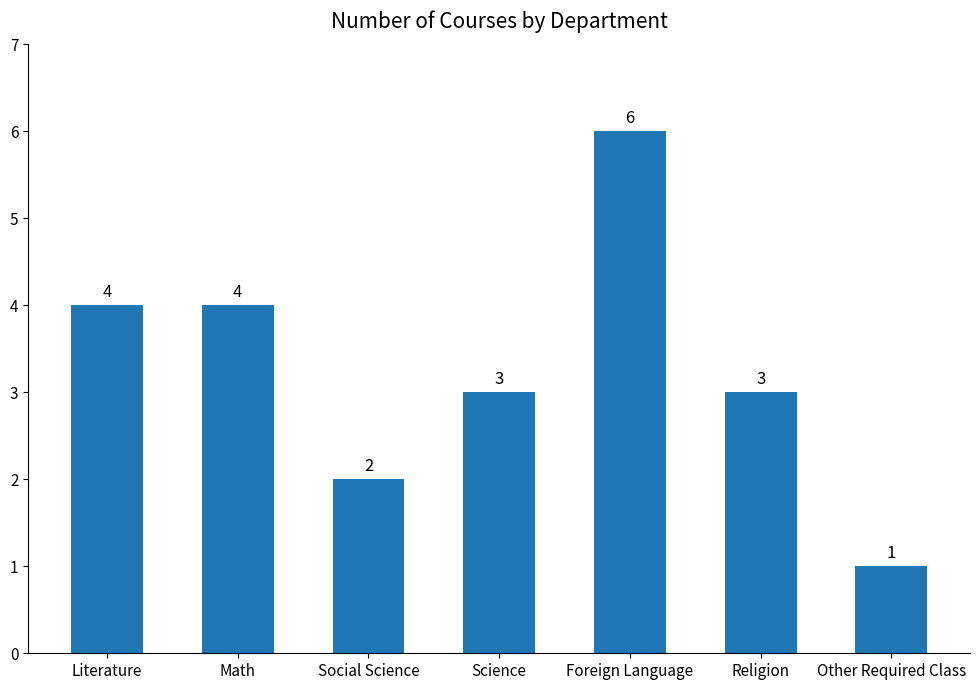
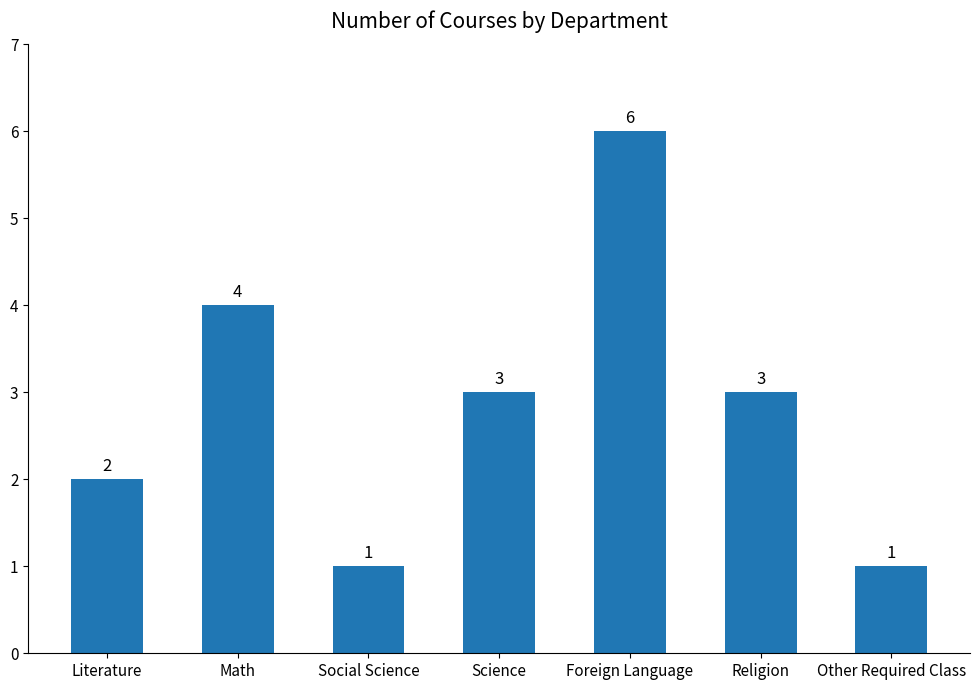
  {
-   "Literature": 4,
+   "Literature": 2,
    "Math": 4,
-   "Social Science": 2,
+   "Social Science": 1,
    "Science": 3,
    "Foreign Language": 6,
    "Religion": 3,
    "Other Required Class": 1
  }
